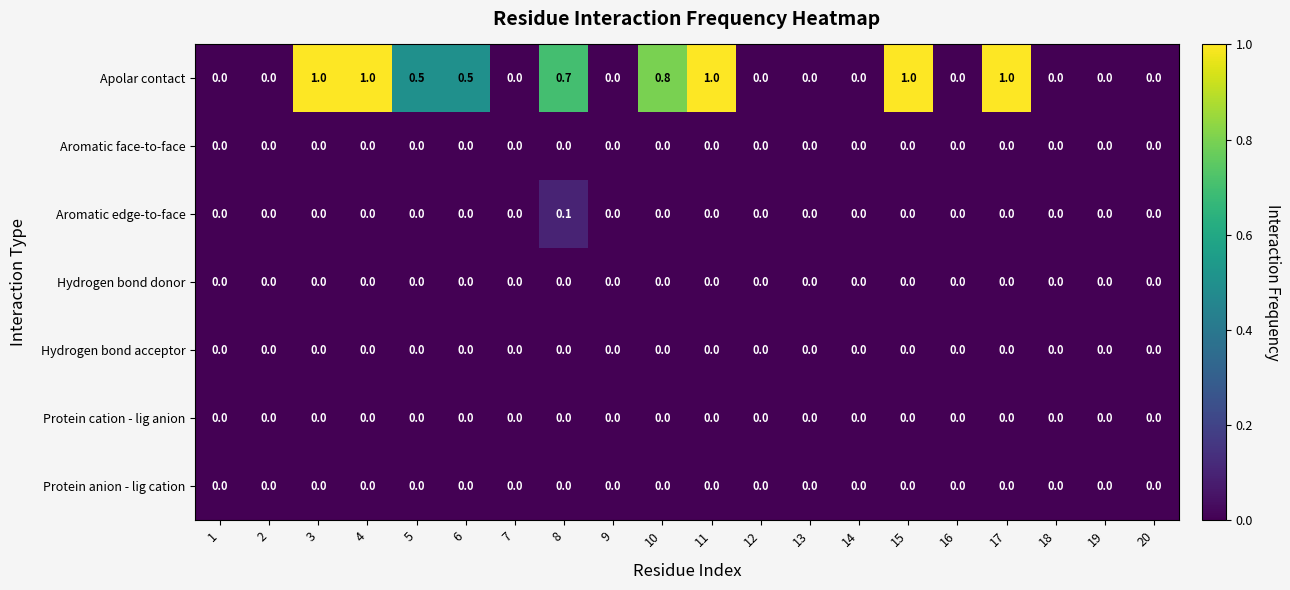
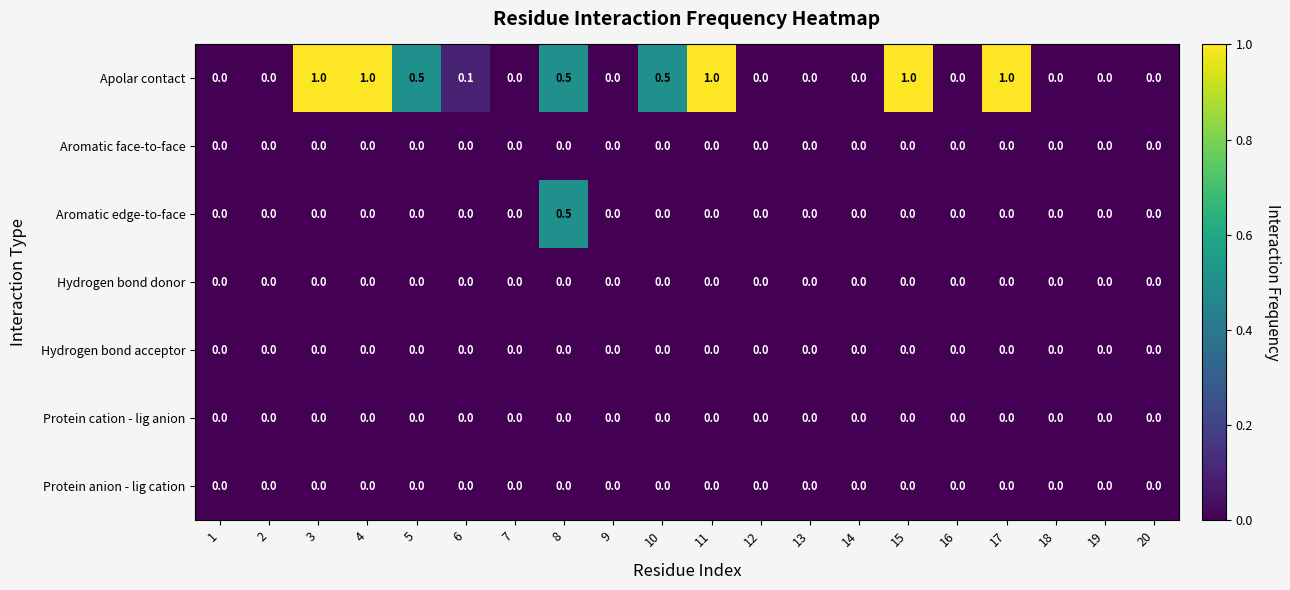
  {
    "Apolar contact": {
      "1": 0.0,
      "2": 0.0,
      "3": 1.0,
      "4": 1.0,
      "5": 0.5,
-     "6": 0.5,
+     "6": 0.1,
      "7": 0.0,
-     "8": 0.7,
+     "8": 0.5,
      "9": 0.0,
-     "10": 0.8,
+     "10": 0.5,
      "11": 1.0,
      "12": 0.0,
      "13": 0.0,
      "14": 0.0,
      "15": 1.0,
      "16": 0.0,
      "17": 1.0,
      "18": 0.0,
      "19": 0.0,
      "20": 0.0
    },
    "Aromatic face-to-face": {
      "1": 0.0,
      "2": 0.0,
      "3": 0.0,
      "4": 0.0,
      "5": 0.0,
      "6": 0.0,
      "7": 0.0,
      "8": 0.0,
      "9": 0.0,
      "10": 0.0,
      "11": 0.0,
      "12": 0.0,
      "13": 0.0,
      "14": 0.0,
      "15": 0.0,
      "16": 0.0,
      "17": 0.0,
      "18": 0.0,
      "19": 0.0,
      "20": 0.0
    },
    "Aromatic edge-to-face": {
      "1": 0.0,
      "2": 0.0,
      "3": 0.0,
      "4": 0.0,
      "5": 0.0,
      "6": 0.0,
      "7": 0.0,
-     "8": 0.1,
+     "8": 0.5,
      "9": 0.0,
      "10": 0.0,
      "11": 0.0,
      "12": 0.0,
      "13": 0.0,
      "14": 0.0,
      "15": 0.0,
      "16": 0.0,
      "17": 0.0,
      "18": 0.0,
      "19": 0.0,
      "20": 0.0
    },
    "Hydrogen bond donor": {
      "1": 0.0,
      "2": 0.0,
      "3": 0.0,
      "4": 0.0,
      "5": 0.0,
      "6": 0.0,
      "7": 0.0,
      "8": 0.0,
      "9": 0.0,
      "10": 0.0,
      "11": 0.0,
      "12": 0.0,
      "13": 0.0,
      "14": 0.0,
      "15": 0.0,
      "16": 0.0,
      "17": 0.0,
      "18": 0.0,
      "19": 0.0,
      "20": 0.0
    },
    "Hydrogen bond acceptor": {
      "1": 0.0,
      "2": 0.0,
      "3": 0.0,
      "4": 0.0,
      "5": 0.0,
      "6": 0.0,
      "7": 0.0,
      "8": 0.0,
      "9": 0.0,
      "10": 0.0,
      "11": 0.0,
      "12": 0.0,
      "13": 0.0,
      "14": 0.0,
      "15": 0.0,
      "16": 0.0,
      "17": 0.0,
      "18": 0.0,
      "19": 0.0,
      "20": 0.0
    },
    "Protein cation - lig anion": {
      "1": 0.0,
      "2": 0.0,
      "3": 0.0,
      "4": 0.0,
      "5": 0.0,
      "6": 0.0,
      "7": 0.0,
      "8": 0.0,
      "9": 0.0,
      "10": 0.0,
      "11": 0.0,
      "12": 0.0,
      "13": 0.0,
      "14": 0.0,
      "15": 0.0,
      "16": 0.0,
      "17": 0.0,
      "18": 0.0,
      "19": 0.0,
      "20": 0.0
    },
    "Protein anion - lig cation": {
      "1": 0.0,
      "2": 0.0,
      "3": 0.0,
      "4": 0.0,
      "5": 0.0,
      "6": 0.0,
      "7": 0.0,
      "8": 0.0,
      "9": 0.0,
      "10": 0.0,
      "11": 0.0,
      "12": 0.0,
      "13": 0.0,
      "14": 0.0,
      "15": 0.0,
      "16": 0.0,
      "17": 0.0,
      "18": 0.0,
      "19": 0.0,
      "20": 0.0
    }
  }
